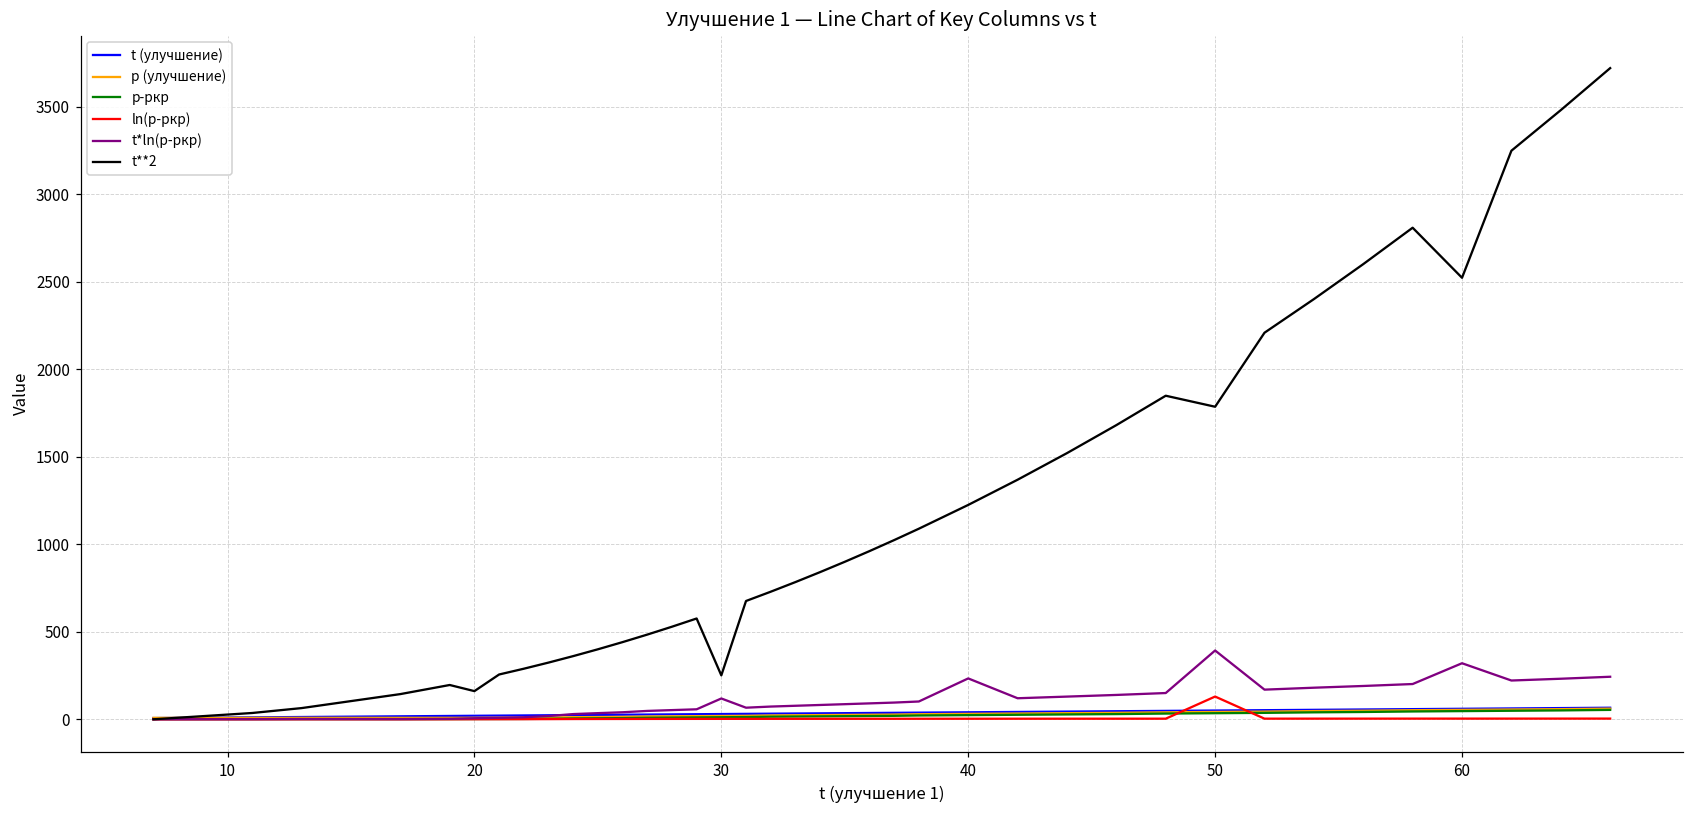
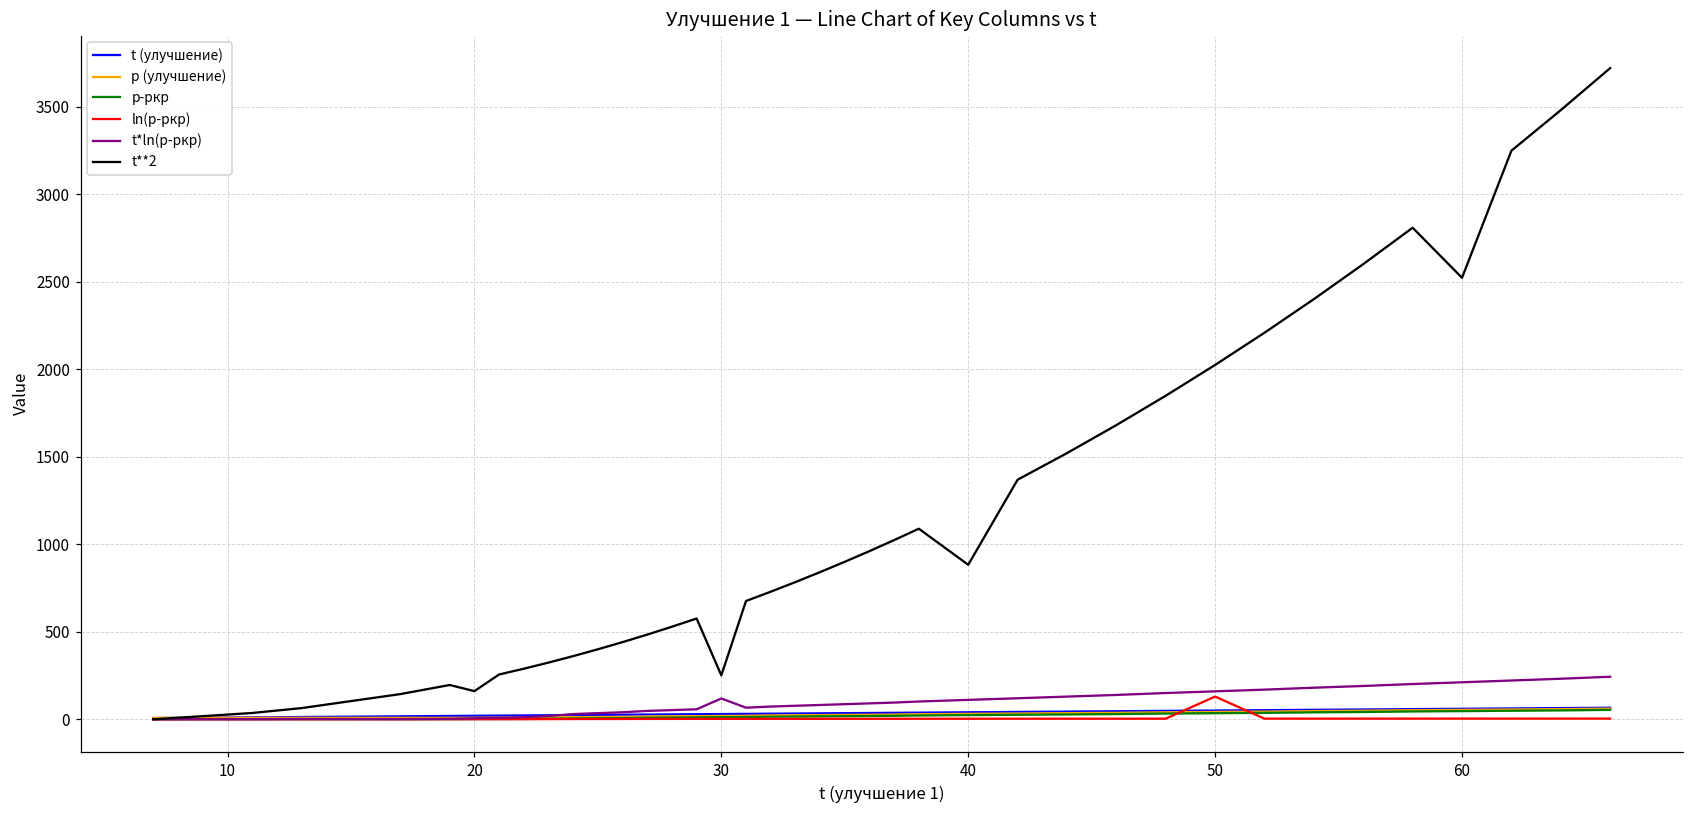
  {
    "ln(p-pкр)": {
      "40": 0,
      "50": 130,
      "60": 0
    },
    "t*ln(p-pкр)": {
      "30": 120,
-     "40": 230,
-     "50": 390,
-     "60": 320
+     "40": 110,
+     "50": 160,
+     "60": 210
    },
    "t**2": {
      "20": 160,
      "30": 250,
-     "40": 1230,
-     "50": 1790,
+     "40": 880,
+     "50": 2030,
      "60": 2520
    }
  }
